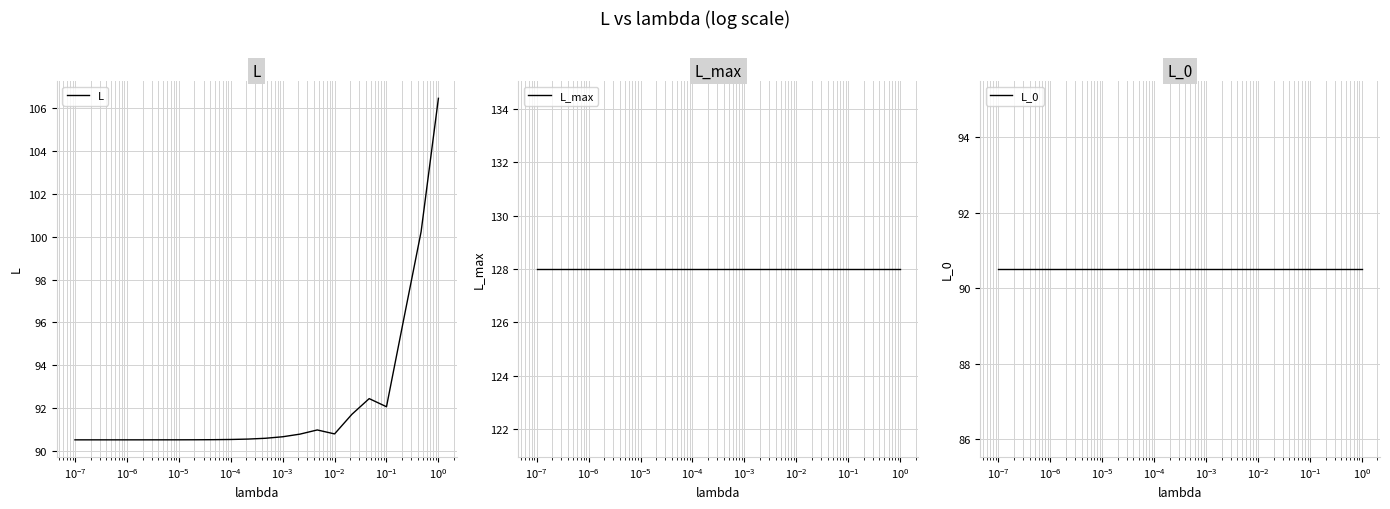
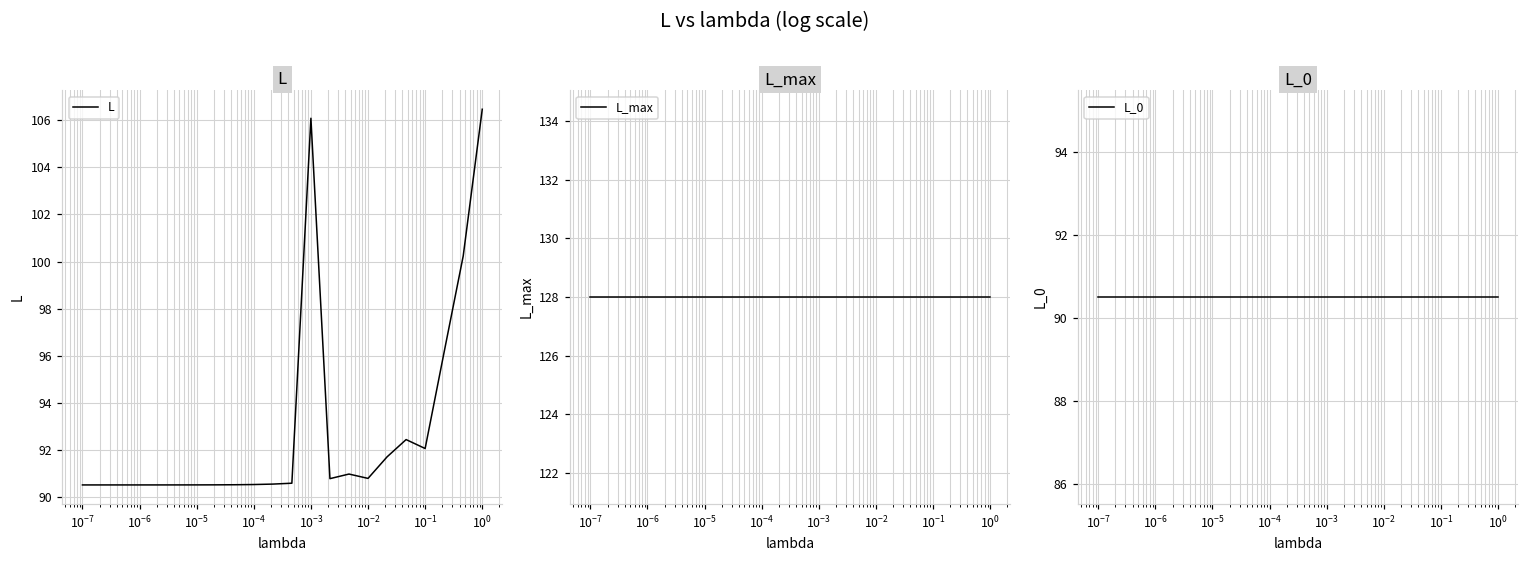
  {
    "L": {
      "10^-7": 90.5,
      "10^-6": 90.5,
      "10^-5": 90.5,
      "10^-4": 90.5,
-     "10^-3": 90.7,
+     "10^-3": 106.1,
      "10^-2": 90.8,
      "10^-1": 92.1,
      "10^0": 106.5
    },
    "L_max": {
      "10^-7": 128.0,
      "10^-6": 128.0,
      "10^-5": 128.0,
      "10^-4": 128.0,
      "10^-3": 128.0,
      "10^-2": 128.0,
      "10^-1": 128.0,
      "10^0": 128.0
    },
    "L_0": {
      "10^-7": 90.5,
      "10^-6": 90.5,
      "10^-5": 90.5,
      "10^-4": 90.5,
      "10^-3": 90.5,
      "10^-2": 90.5,
      "10^-1": 90.5,
      "10^0": 90.5
    }
  }
